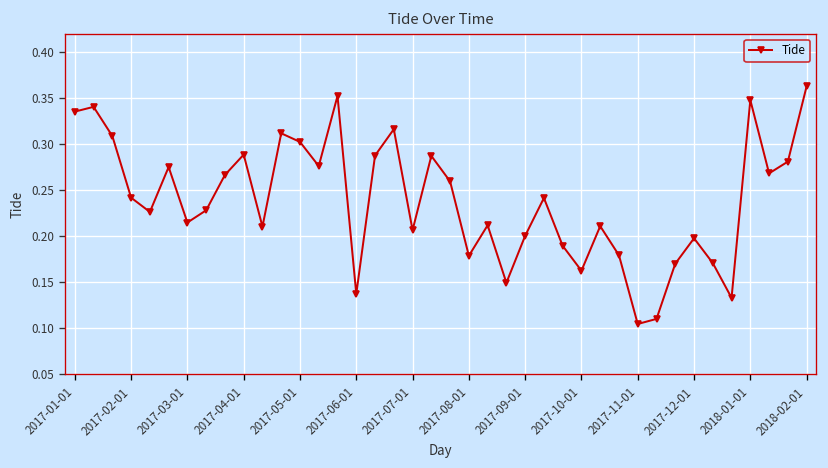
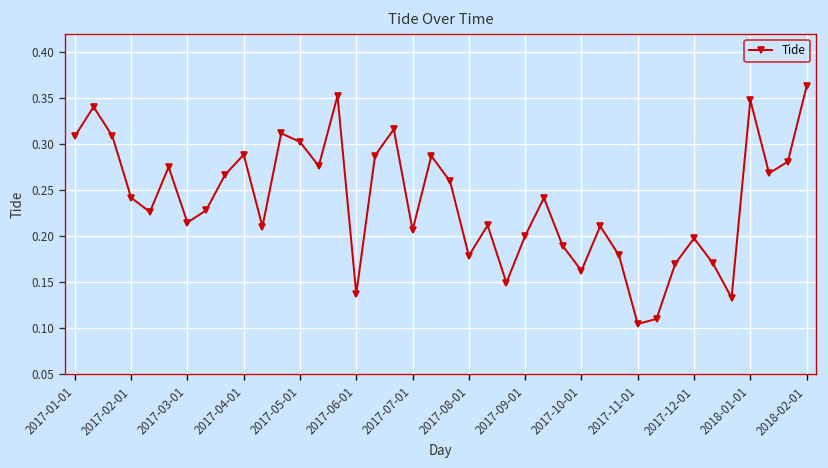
  {
-   "2017-01-01": 0.34,
+   "2017-01-01": 0.31,
    "2017-02-01": 0.24,
    "2017-03-01": 0.21,
    "2017-04-01": 0.29,
    "2017-05-01": 0.30,
    "2017-06-01": 0.14,
    "2017-07-01": 0.21,
    "2017-08-01": 0.18,
    "2017-09-01": 0.20,
    "2017-10-01": 0.16,
    "2017-11-01": 0.10,
    "2017-12-01": 0.20,
    "2018-01-01": 0.35,
    "2018-02-01": 0.36
  }
